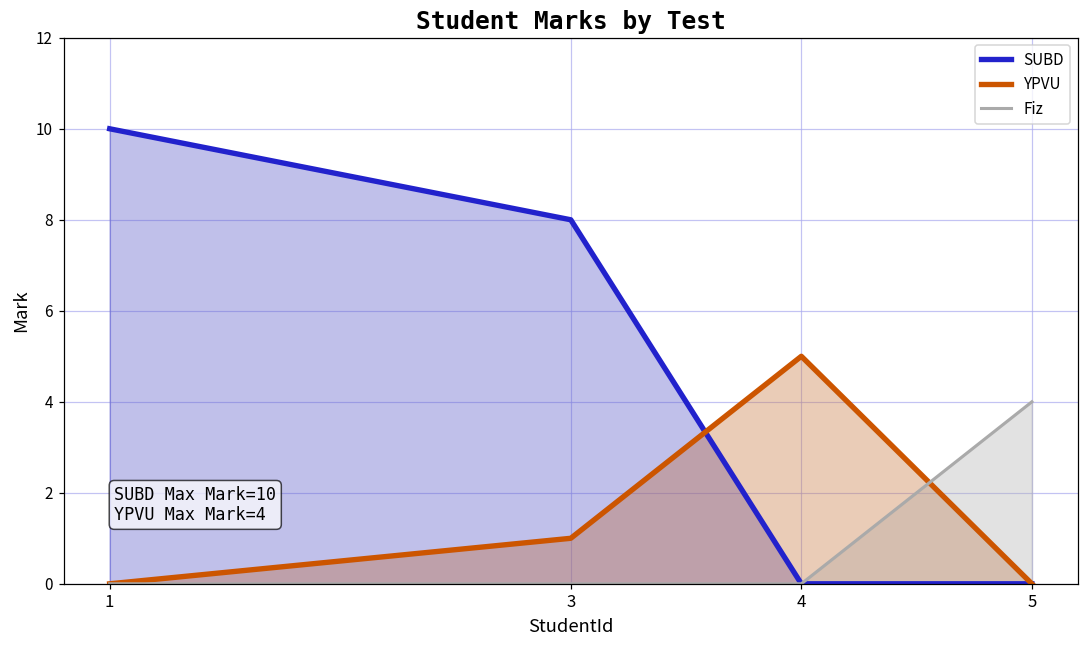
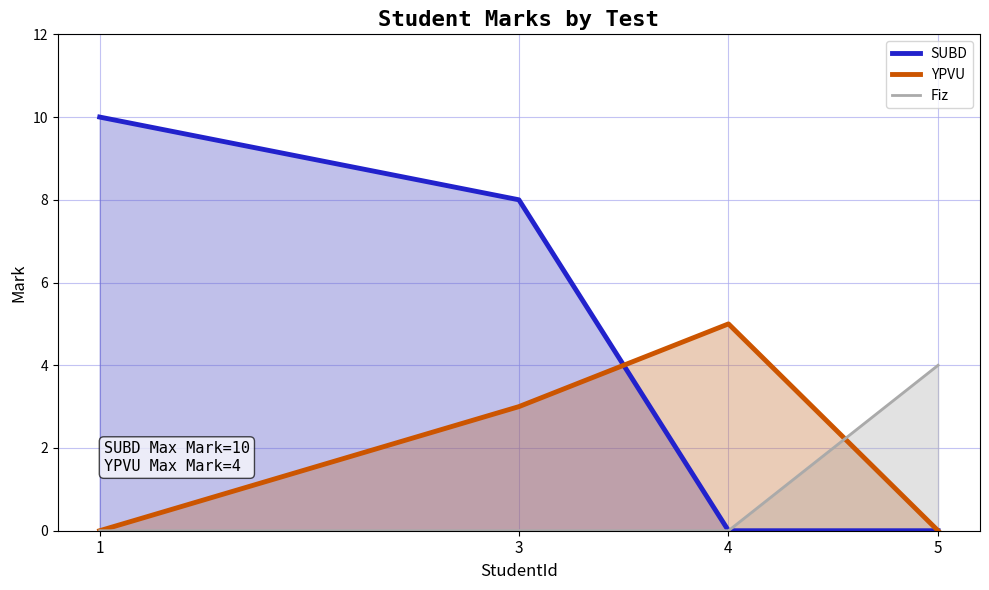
  {
    "SUBD": {
      "1": 10,
      "3": 8
    },
    "YPVU": {
-     "3": 1,
+     "3": 3,
      "4": 5
    },
    "Fiz": {
      "3": 0,
      "5": 4
    }
  }
